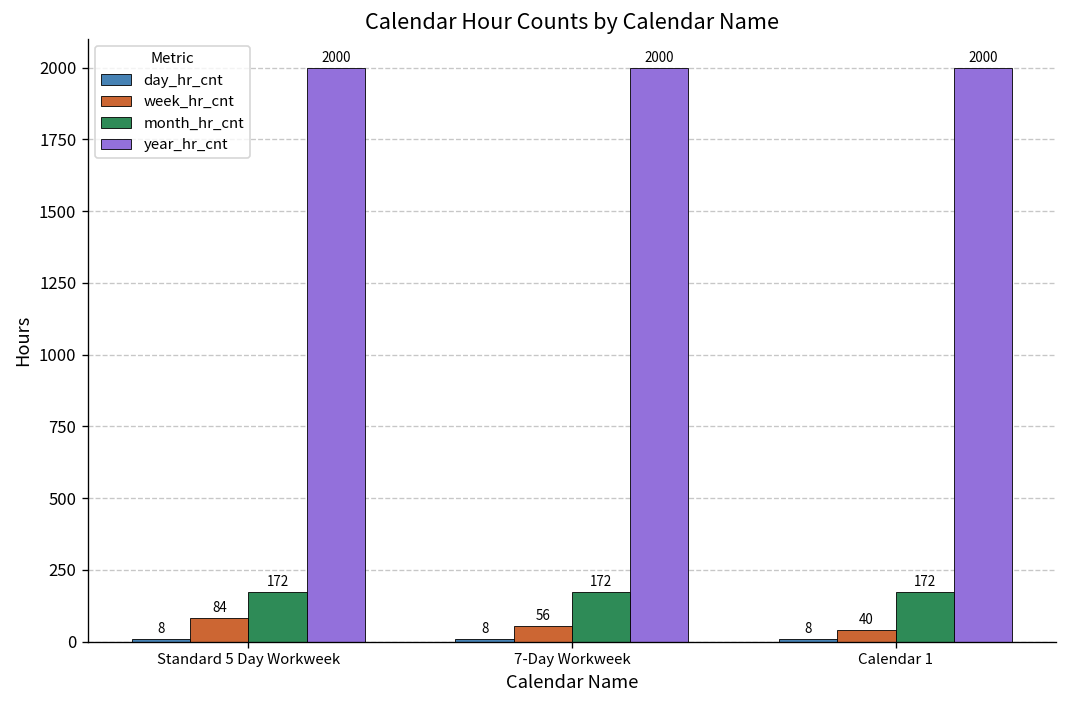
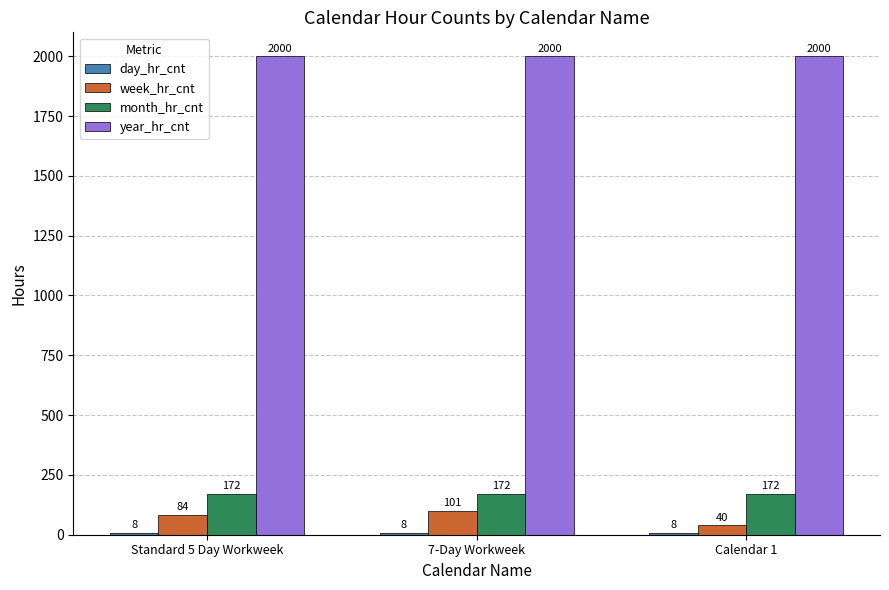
  {
    "day_hr_cnt": {
      "Standard 5 Day Workweek": 8,
      "7-Day Workweek": 8,
      "Calendar 1": 8
    },
    "week_hr_cnt": {
      "Standard 5 Day Workweek": 84,
-     "7-Day Workweek": 56,
+     "7-Day Workweek": 101,
      "Calendar 1": 40
    },
    "month_hr_cnt": {
      "Standard 5 Day Workweek": 172,
      "7-Day Workweek": 172,
      "Calendar 1": 172
    },
    "year_hr_cnt": {
      "Standard 5 Day Workweek": 2000,
      "7-Day Workweek": 2000,
      "Calendar 1": 2000
    }
  }
